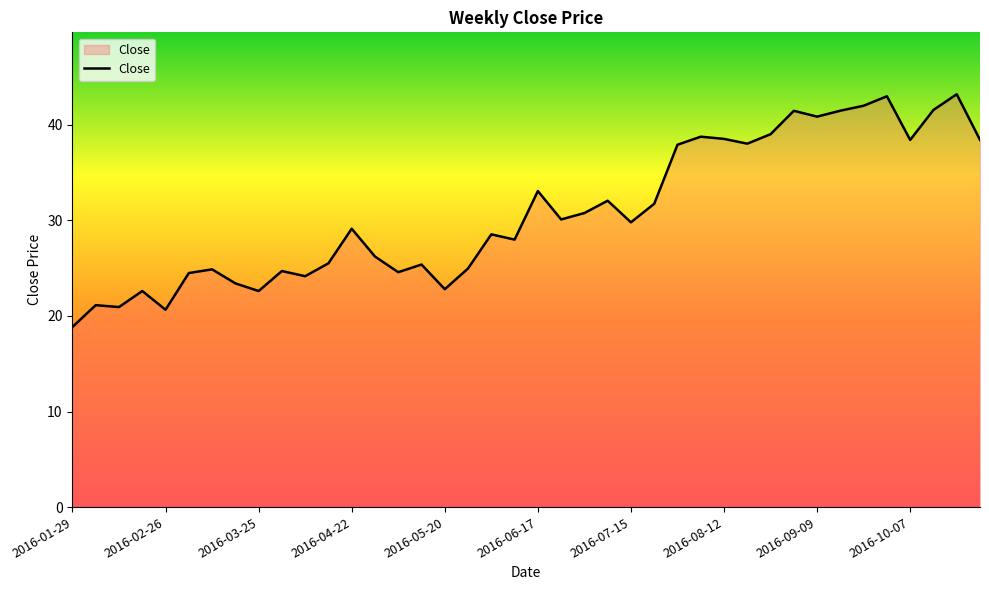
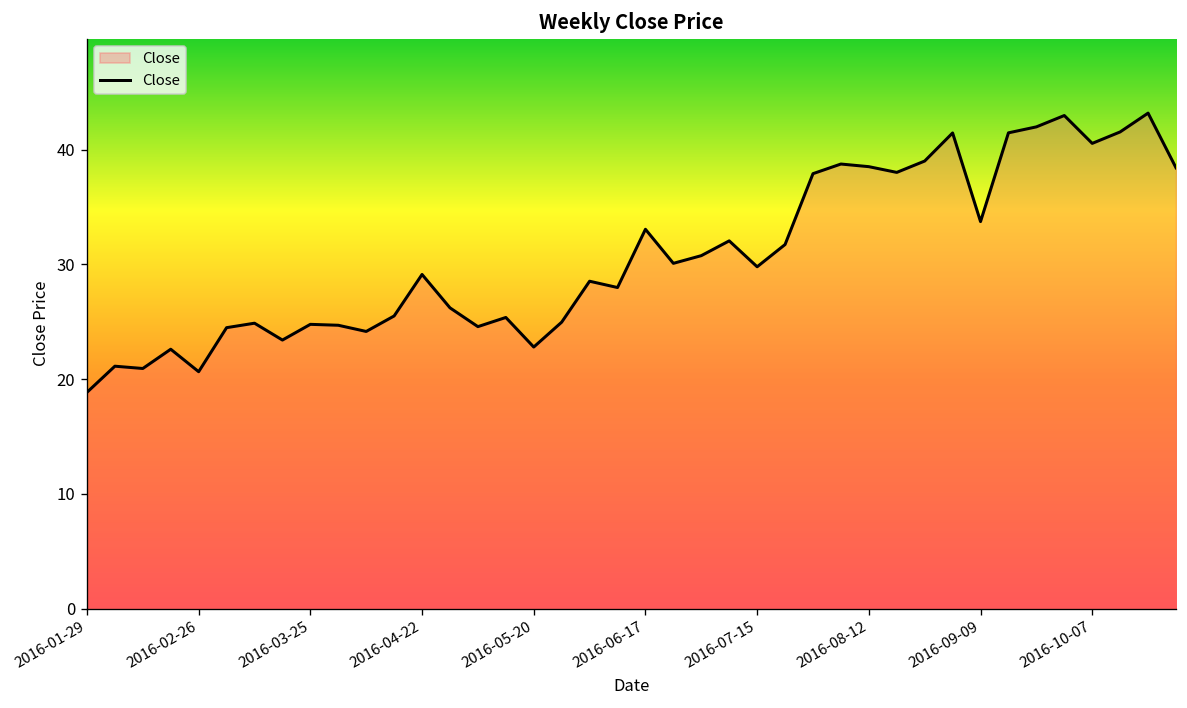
  {
    "2016-01-29": 19,
    "2016-02-26": 21,
-   "2016-03-25": 23,
+   "2016-03-25": 25,
    "2016-04-22": 29,
    "2016-05-20": 23,
    "2016-06-17": 33,
    "2016-07-15": 30,
    "2016-08-12": 39,
-   "2016-09-09": 41,
-   "2016-10-07": 38
+   "2016-09-09": 34,
+   "2016-10-07": 41
  }
